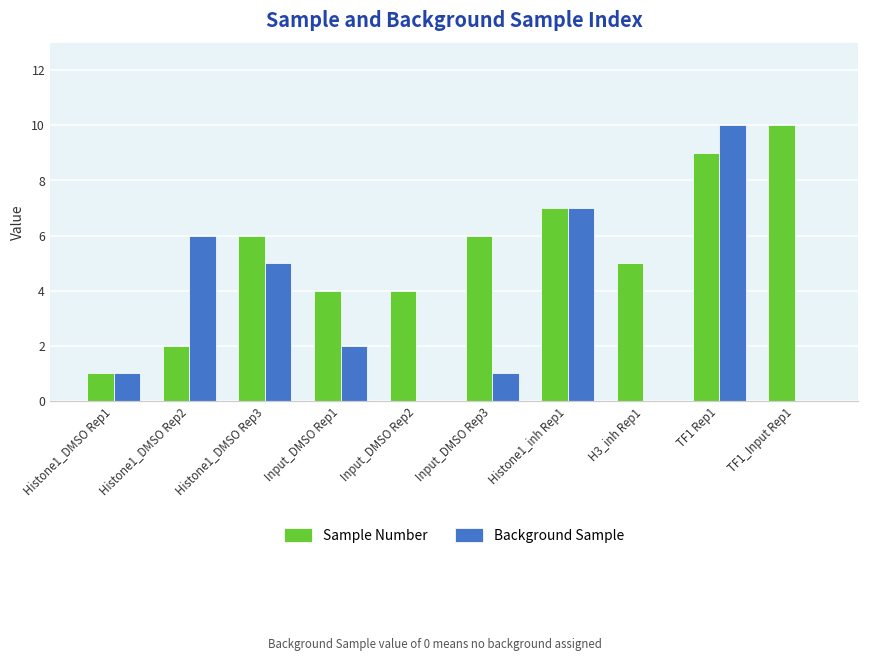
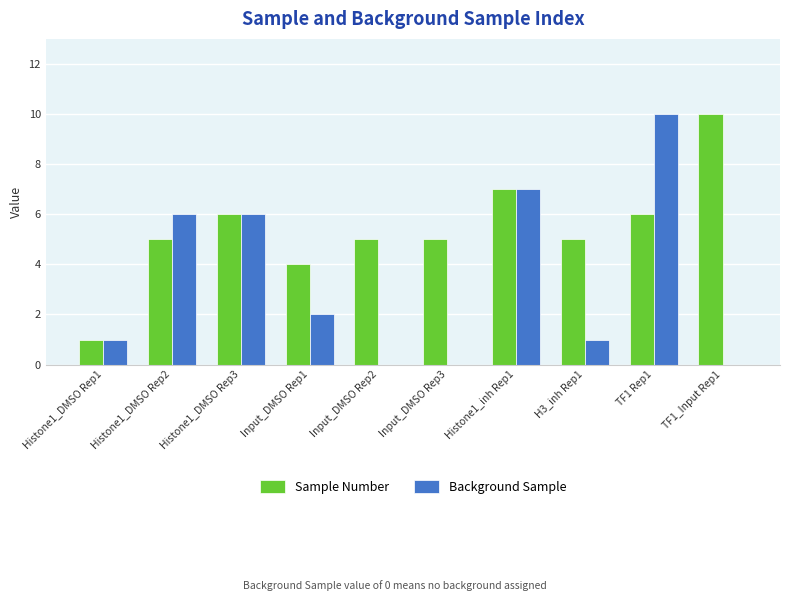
  {
    "Sample Number": {
      "Histone1_DMSO Rep1": 1,
-     "Histone1_DMSO Rep2": 2,
+     "Histone1_DMSO Rep2": 5,
      "Histone1_DMSO Rep3": 6,
      "Input_DMSO Rep1": 4,
-     "Input_DMSO Rep2": 4,
-     "Input_DMSO Rep3": 6,
+     "Input_DMSO Rep2": 5,
+     "Input_DMSO Rep3": 5,
      "Histone1_inh Rep1": 7,
      "H3_inh Rep1": 5,
-     "TF1 Rep1": 9,
+     "TF1 Rep1": 6,
      "TF1_Input Rep1": 10
    },
    "Background Sample": {
      "Histone1_DMSO Rep1": 1,
      "Histone1_DMSO Rep2": 6,
-     "Histone1_DMSO Rep3": 5,
+     "Histone1_DMSO Rep3": 6,
      "Input_DMSO Rep1": 2,
      "Input_DMSO Rep2": 0,
-     "Input_DMSO Rep3": 1,
+     "Input_DMSO Rep3": 0,
      "Histone1_inh Rep1": 7,
-     "H3_inh Rep1": 0,
+     "H3_inh Rep1": 1,
      "TF1 Rep1": 10,
      "TF1_Input Rep1": 0
    }
  }
